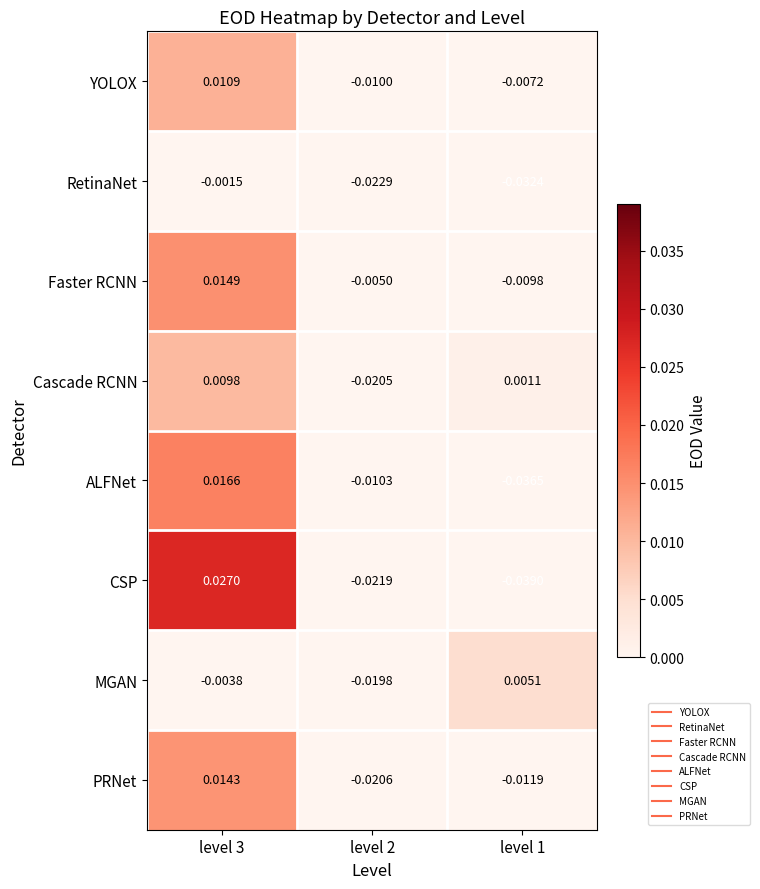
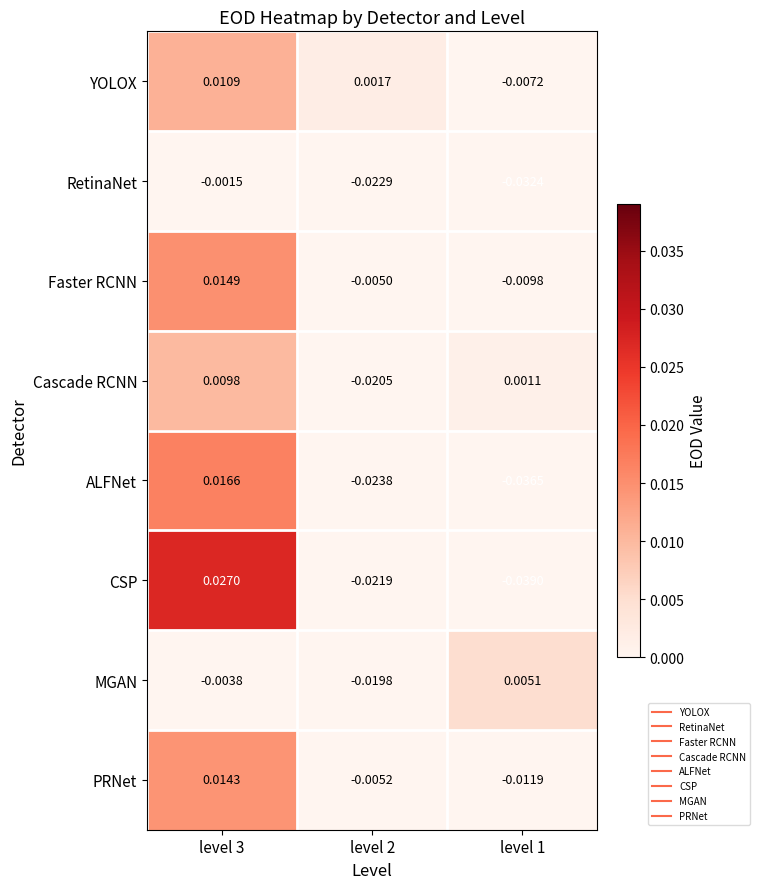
  {
    "YOLOX": {
      "level 3": 0.0109,
-     "level 2": -0.0100,
+     "level 2": 0.0017,
      "level 1": -0.0072
    },
    "RetinaNet": {
      "level 3": -0.0015,
      "level 2": -0.0229
    },
    "Faster RCNN": {
      "level 3": 0.0149,
      "level 2": -0.0050,
      "level 1": -0.0098
    },
    "Cascade RCNN": {
      "level 3": 0.0098,
      "level 2": -0.0205,
      "level 1": 0.0011
    },
    "ALFNet": {
      "level 3": 0.0166,
-     "level 2": -0.0103
+     "level 2": -0.0238
    },
    "CSP": {
      "level 3": 0.0270,
      "level 2": -0.0219
    },
    "MGAN": {
      "level 3": -0.0038,
      "level 2": -0.0198,
      "level 1": 0.0051
    },
    "PRNet": {
      "level 3": 0.0143,
-     "level 2": -0.0206,
+     "level 2": -0.0052,
      "level 1": -0.0119
    }
  }
